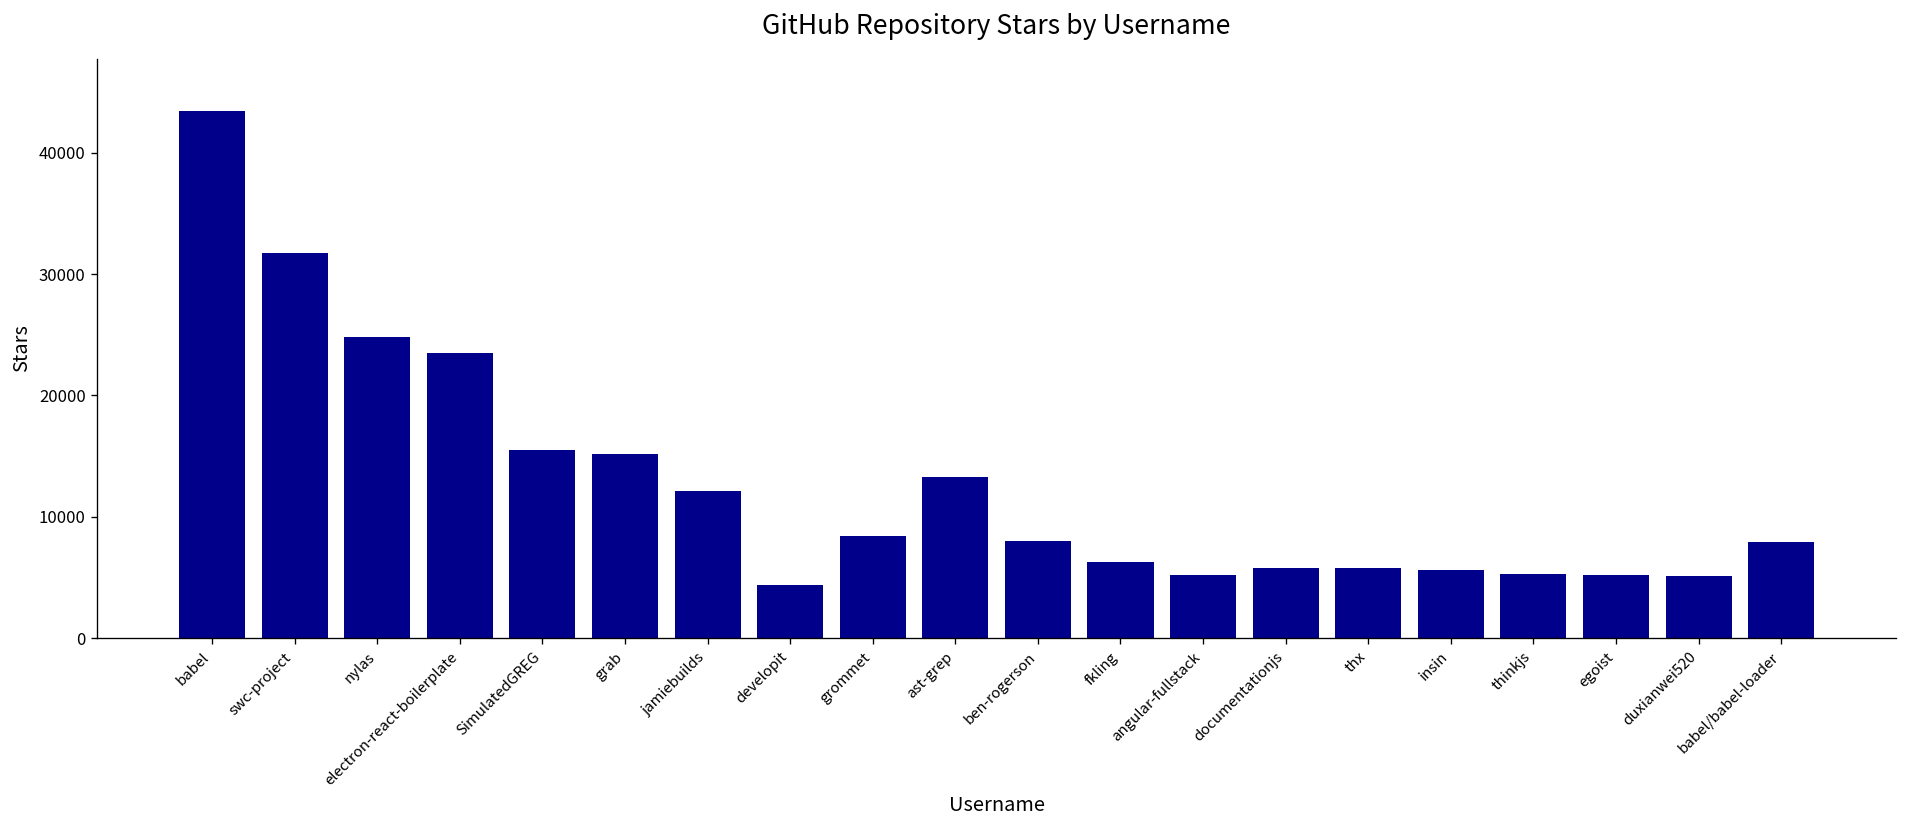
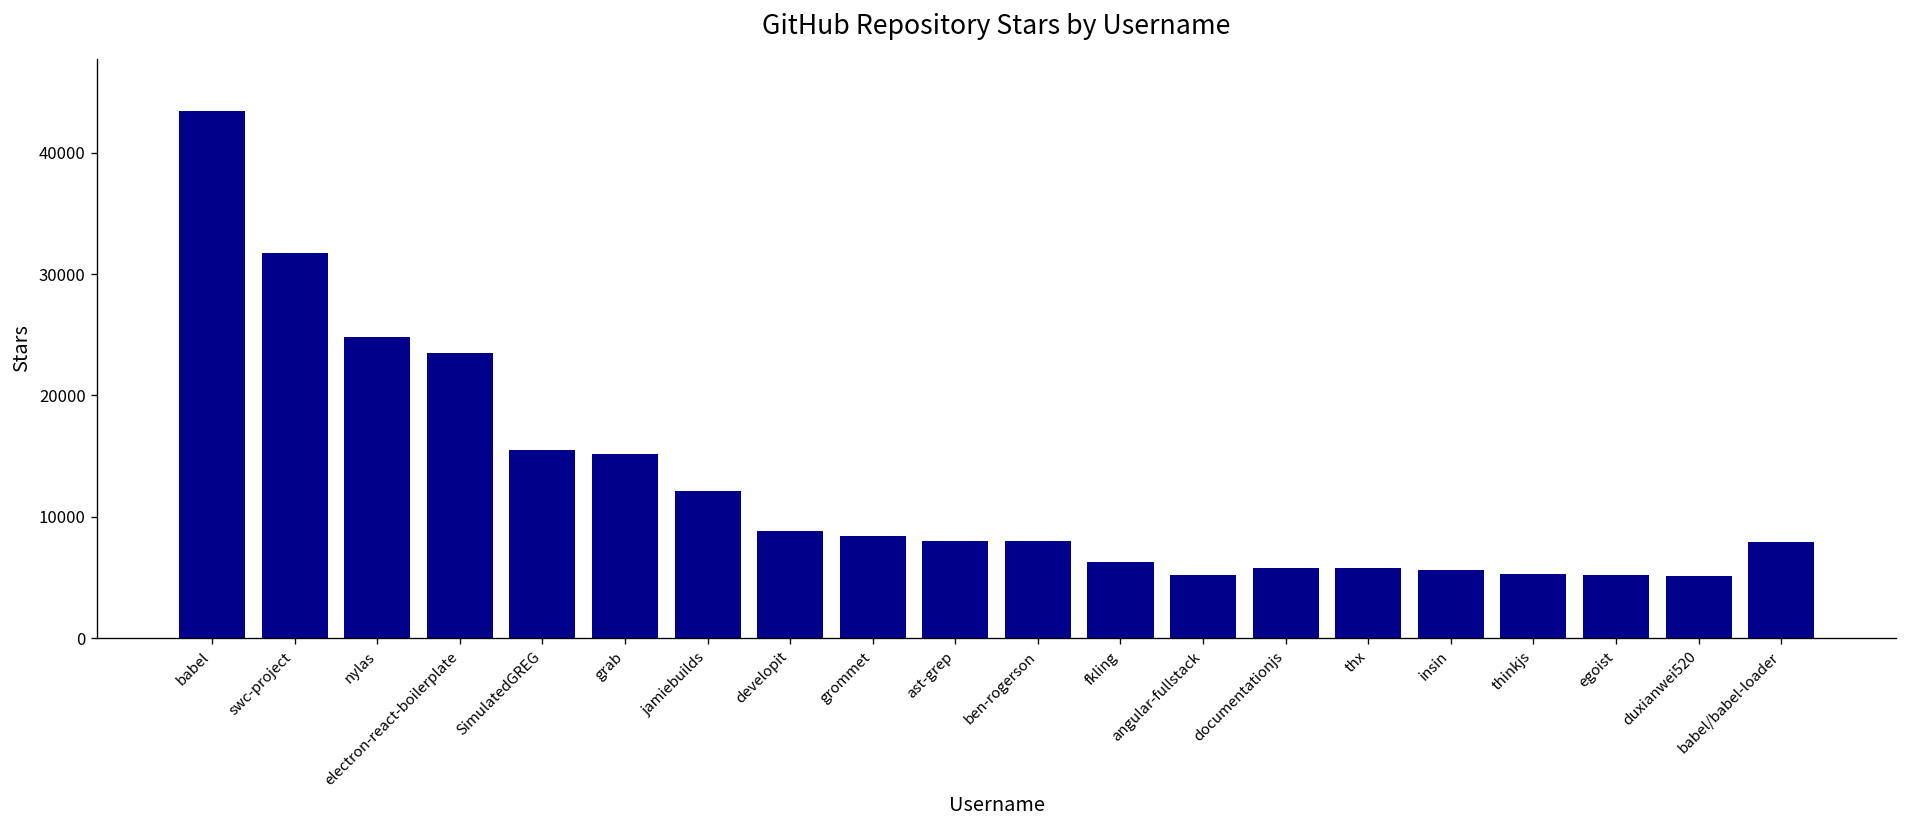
  {
    "babel": 43400,
    "swc-project": 31700,
    "nylas": 24800,
    "electron-react-boilerplate": 23500,
    "SimulatedGREG": 15500,
    "grab": 15200,
    "jamiebuilds": 12100,
-   "developit": 4400,
+   "developit": 8800,
    "grommet": 8400,
-   "ast-grep": 13300,
+   "ast-grep": 8000,
    "ben-rogerson": 8000,
    "fkling": 6300,
    "angular-fullstack": 5200,
    "documentationjs": 5800,
    "thx": 5800,
    "insin": 5600,
    "thinkjs": 5300,
    "egoist": 5200,
    "duxianwei520": 5100,
    "babel/babel-loader": 7900
  }
